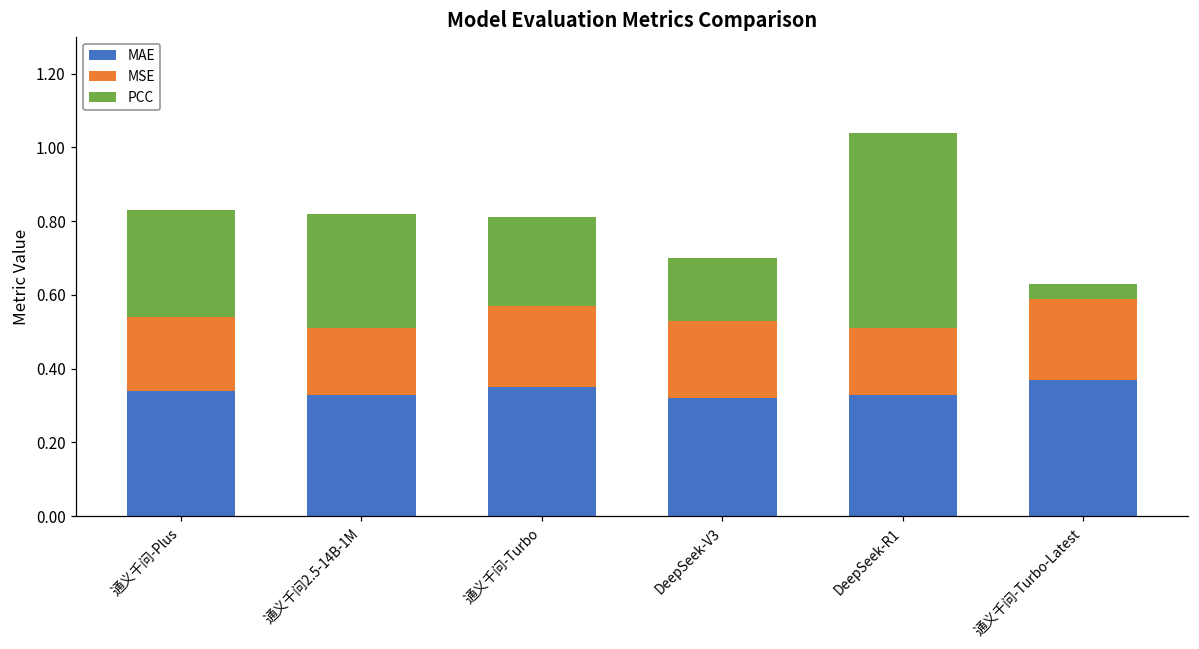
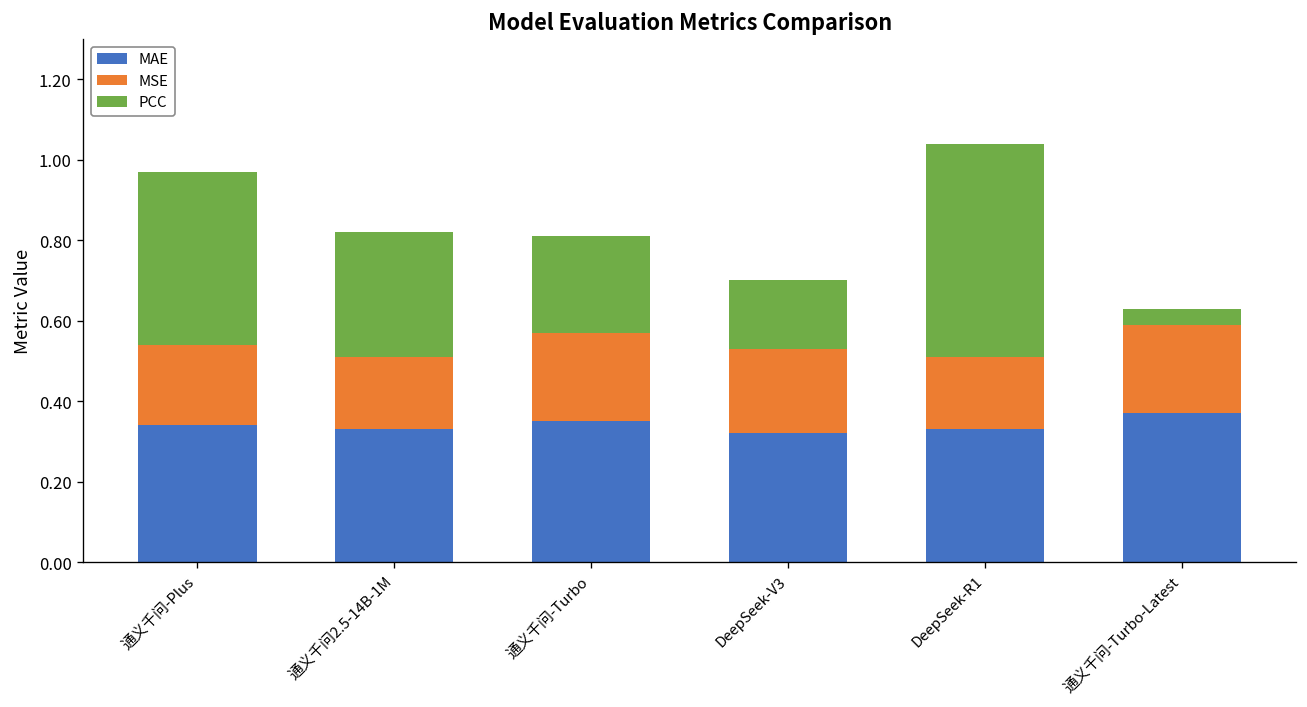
  {
    "MAE": {
      "通义千问-Plus": 0.34,
      "通义千问2.5-14B-1M": 0.33,
      "通义千问-Turbo": 0.35,
      "DeepSeek-V3": 0.32,
      "DeepSeek-R1": 0.33,
      "通义千问-Turbo-Latest": 0.37
    },
    "MSE": {
      "通义千问-Plus": 0.20,
      "通义千问2.5-14B-1M": 0.18,
      "通义千问-Turbo": 0.22,
      "DeepSeek-V3": 0.21,
      "DeepSeek-R1": 0.18,
      "通义千问-Turbo-Latest": 0.22
    },
    "PCC": {
-     "通义千问-Plus": 0.29,
+     "通义千问-Plus": 0.43,
      "通义千问2.5-14B-1M": 0.31,
      "通义千问-Turbo": 0.24,
      "DeepSeek-V3": 0.17,
      "DeepSeek-R1": 0.53,
      "通义千问-Turbo-Latest": 0.04
    }
  }
